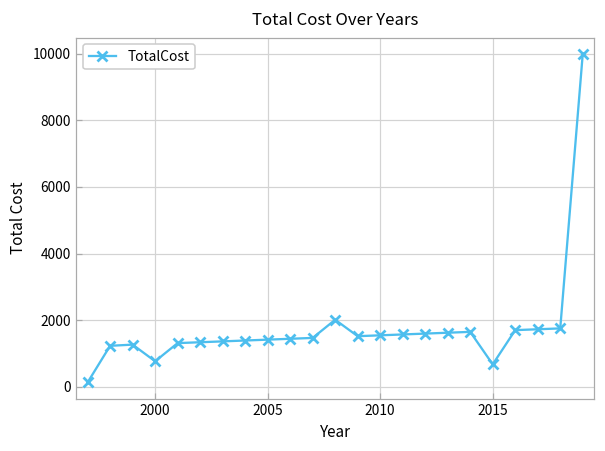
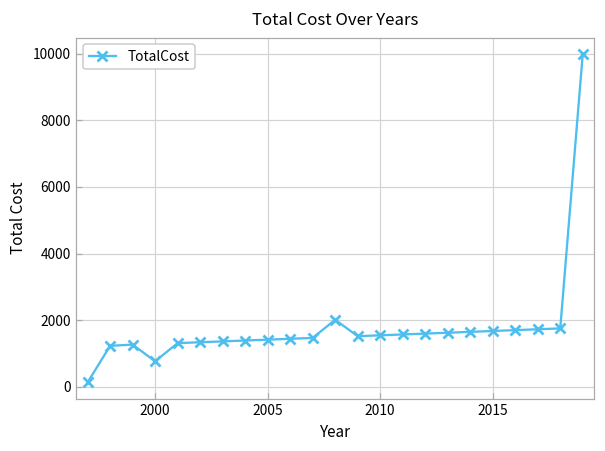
  {
    "2000": 800,
    "2005": 1400,
    "2010": 1500,
-   "2015": 700
+   "2015": 1700
  }
